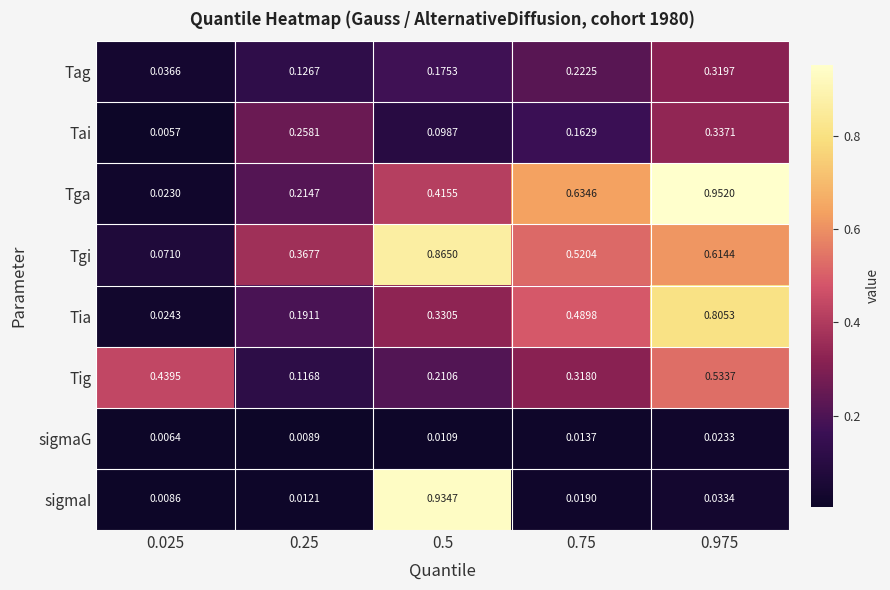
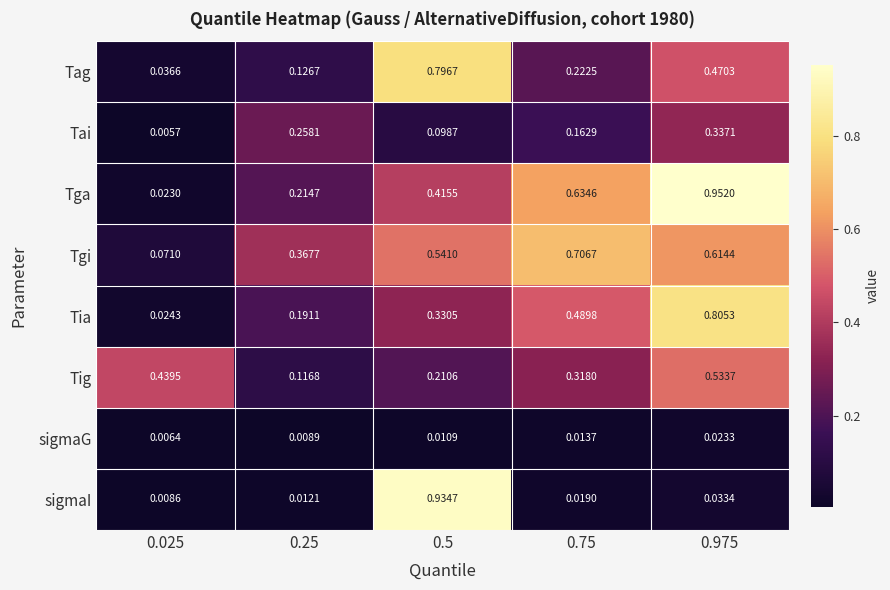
  {
    "Tag": {
      "0.025": 0.0366,
      "0.25": 0.1267,
-     "0.5": 0.1753,
+     "0.5": 0.7967,
      "0.75": 0.2225,
-     "0.975": 0.3197
+     "0.975": 0.4703
    },
    "Tai": {
      "0.025": 0.0057,
      "0.25": 0.2581,
      "0.5": 0.0987,
      "0.75": 0.1629,
      "0.975": 0.3371
    },
    "Tga": {
      "0.025": 0.0230,
      "0.25": 0.2147,
      "0.5": 0.4155,
      "0.75": 0.6346,
      "0.975": 0.9520
    },
    "Tgi": {
      "0.025": 0.0710,
      "0.25": 0.3677,
-     "0.5": 0.8650,
-     "0.75": 0.5204,
+     "0.5": 0.5410,
+     "0.75": 0.7067,
      "0.975": 0.6144
    },
    "Tia": {
      "0.025": 0.0243,
      "0.25": 0.1911,
      "0.5": 0.3305,
      "0.75": 0.4898,
      "0.975": 0.8053
    },
    "Tig": {
      "0.025": 0.4395,
      "0.25": 0.1168,
      "0.5": 0.2106,
      "0.75": 0.3180,
      "0.975": 0.5337
    },
    "sigmaG": {
      "0.025": 0.0064,
      "0.25": 0.0089,
      "0.5": 0.0109,
      "0.75": 0.0137,
      "0.975": 0.0233
    },
    "sigmaI": {
      "0.025": 0.0086,
      "0.25": 0.0121,
      "0.5": 0.9347,
      "0.75": 0.0190,
      "0.975": 0.0334
    }
  }
